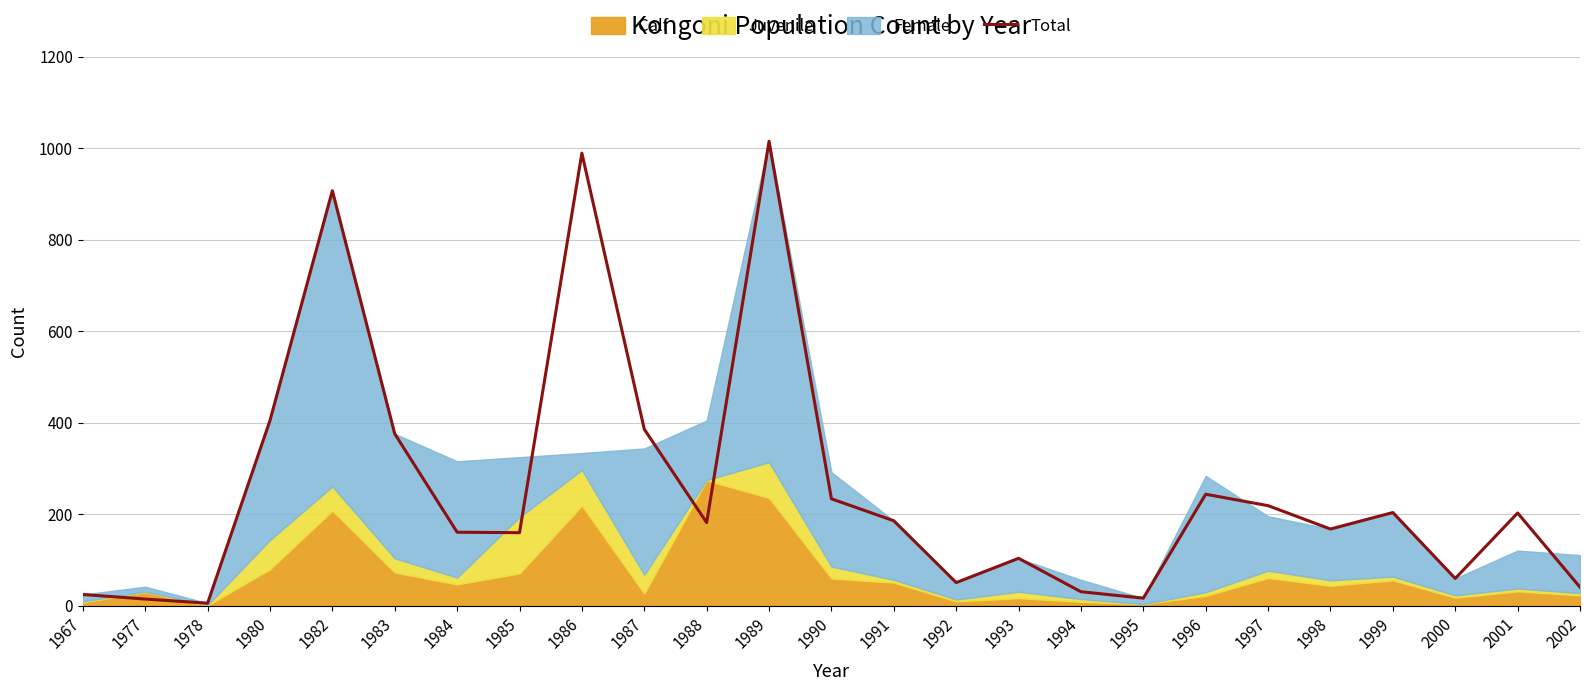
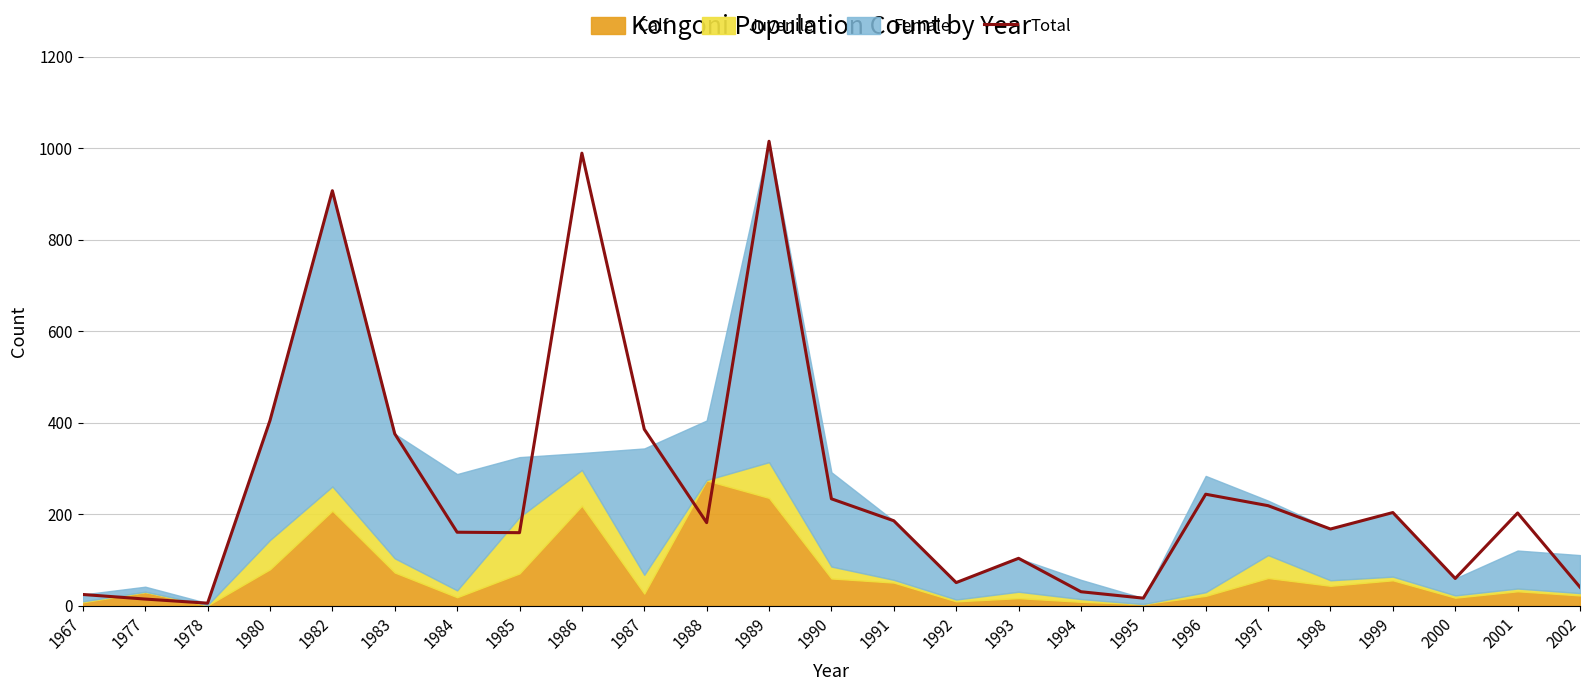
  {
    "Total": {
      "1977": 20,
      "1984": 160,
      "1985": 160,
      "1986": 990,
      "1987": 390,
      "1988": 180,
      "1990": 230,
      "1994": 30,
      "1996": 240,
      "1997": 220,
      "2001": 200,
      "2002": 40
    },
    "Calf": {
      "1980": 80,
      "1982": 210,
      "1983": 70,
-     "1984": 50,
+     "1984": 20,
      "1985": 70,
      "1986": 220,
      "1987": 30,
      "1989": 240,
      "1990": 60,
      "1991": 50,
      "1993": 20,
      "1994": 10,
      "1996": 20,
      "1997": 60,
      "1998": 40,
      "1999": 60,
      "2001": 30
    },
    "Juvenile": {
      "1980": 60,
      "1982": 50,
      "1983": 30,
      "1984": 20,
      "1985": 120,
      "1986": 80,
      "1987": 40,
      "1989": 80,
      "1990": 30,
      "1991": 10,
      "1993": 10,
      "1994": 10,
      "1996": 10,
-     "1997": 20,
+     "1997": 50,
      "1998": 10,
      "1999": 10,
      "2001": 10
    },
    "Female": {
      "1977": 10,
      "1984": 250,
      "1985": 130,
      "1986": 40,
      "1987": 280,
      "1988": 130,
      "1990": 210,
      "1994": 40,
      "1996": 250,
      "1997": 120,
      "2001": 80,
      "2002": 80
    }
  }
